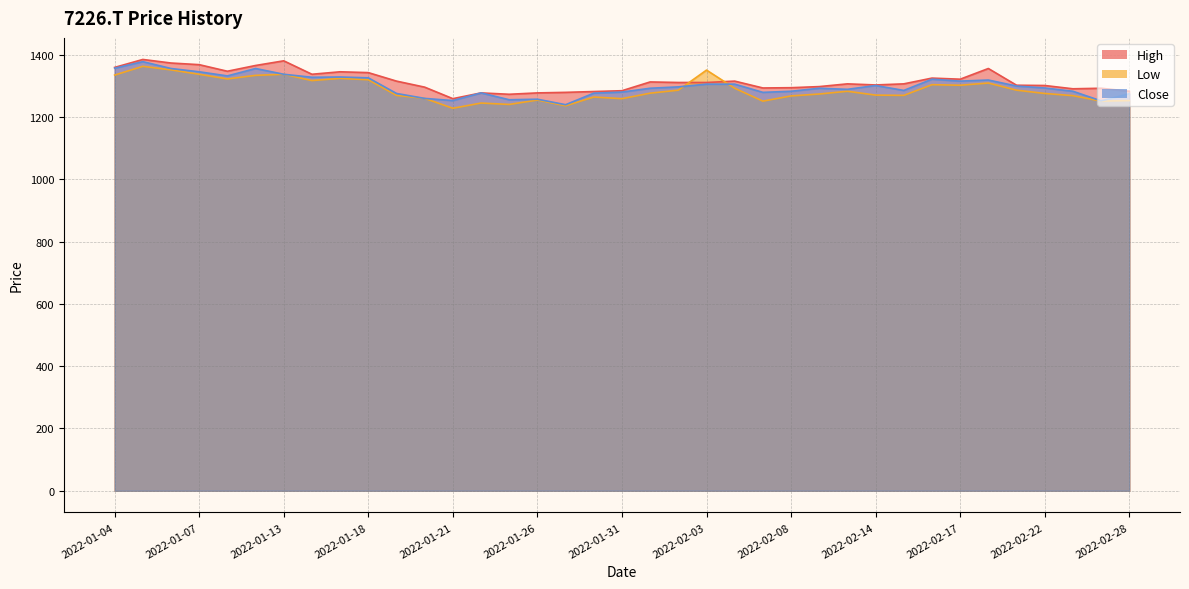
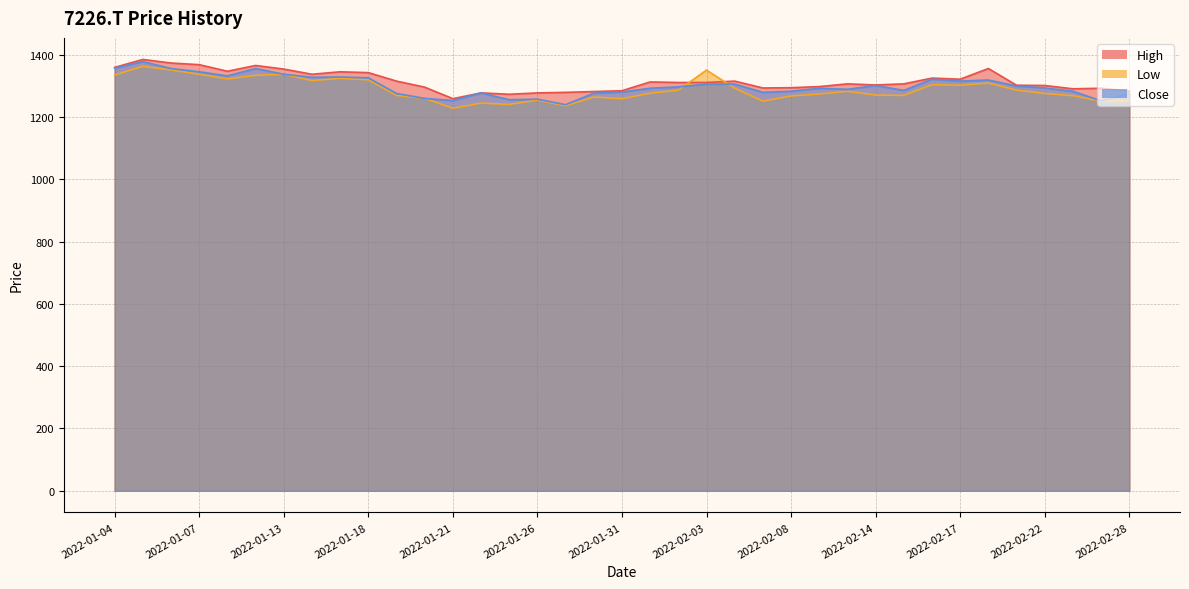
  {
    "High": {
      "2022-01-07": 1370,
-     "2022-01-13": 1380,
+     "2022-01-13": 1350,
      "2022-01-18": 1340,
      "2022-01-26": 1280,
      "2022-02-08": 1290
    },
    "Low": {
      "2022-01-04": 1340,
      "2022-01-21": 1230,
      "2022-01-31": 1260,
      "2022-02-03": 1350,
      "2022-02-08": 1270,
      "2022-02-14": 1270,
      "2022-02-17": 1300,
      "2022-02-22": 1280
    },
    "Close": {
      "2022-02-08": 1280
    }
  }
